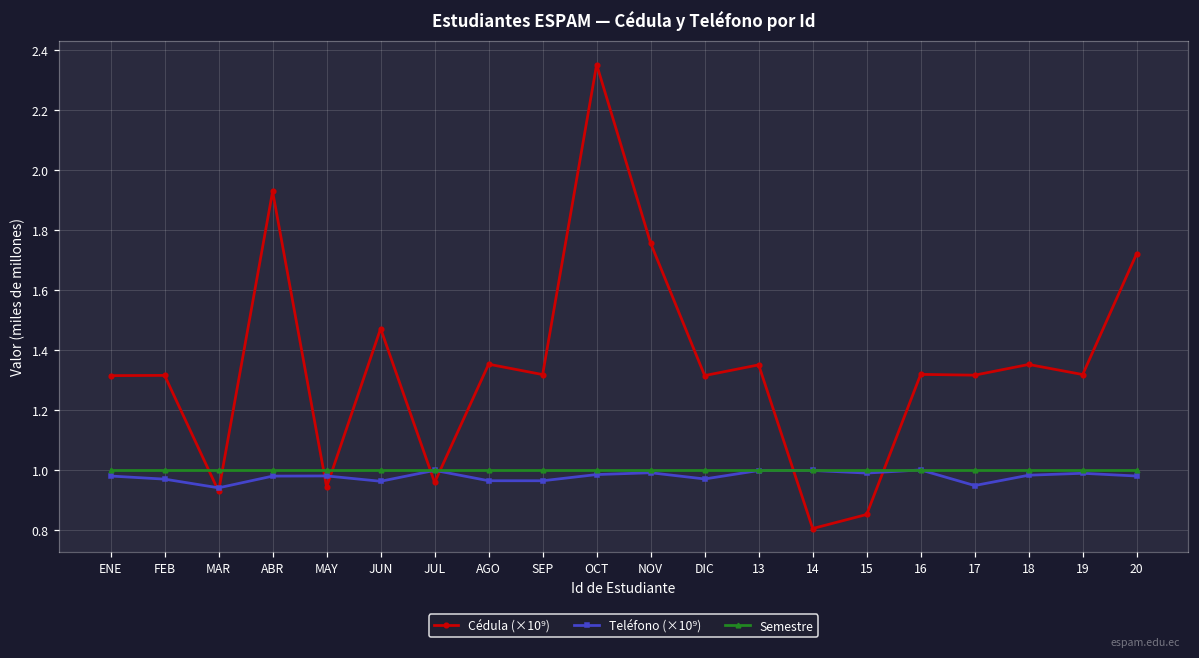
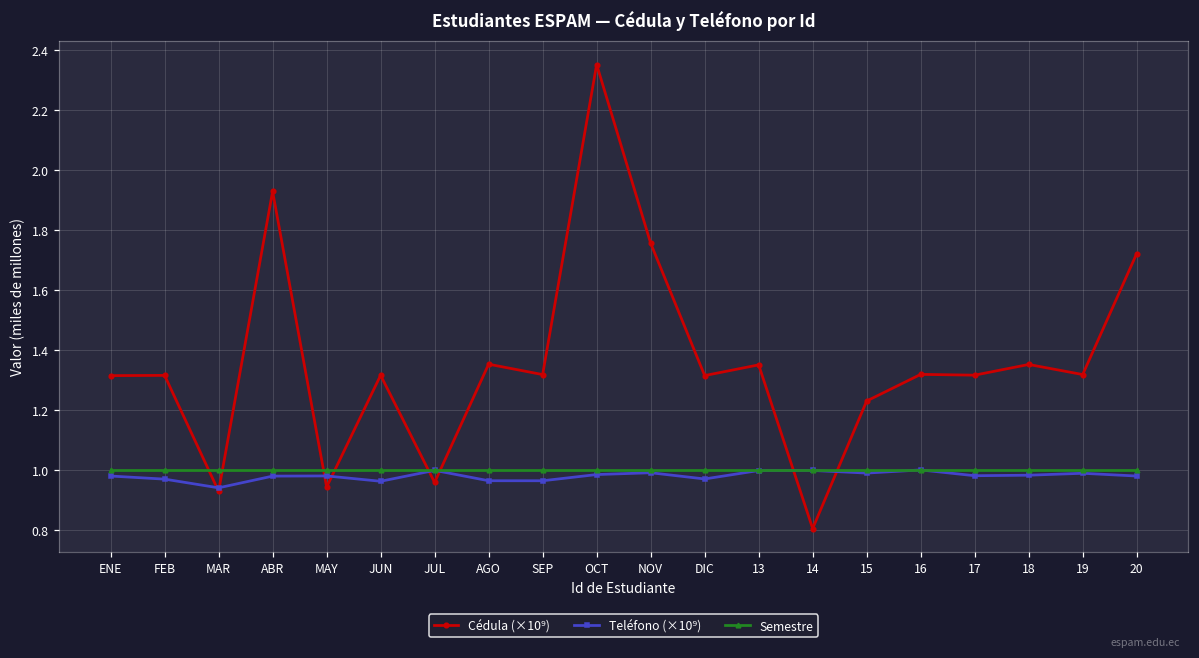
  {
    "Cédula (×10⁹)": {
      "ENE": 1.31,
      "FEB": 1.31,
      "MAR": 0.93,
      "ABR": 1.93,
      "MAY": 0.94,
-     "JUN": 1.47,
+     "JUN": 1.31,
      "JUL": 0.96,
      "AGO": 1.35,
      "SEP": 1.32,
      "OCT": 2.35,
      "NOV": 1.76,
      "DIC": 1.31,
      "13": 1.35,
      "14": 0.80,
-     "15": 0.85,
+     "15": 1.23,
      "16": 1.32,
      "17": 1.32,
      "18": 1.35,
      "19": 1.32,
      "20": 1.72
    },
    "Teléfono (×10⁹)": {
      "ENE": 0.98,
      "FEB": 0.97,
      "MAR": 0.94,
      "ABR": 0.98,
      "MAY": 0.98,
      "JUN": 0.96,
      "AGO": 0.96,
      "SEP": 0.96,
      "OCT": 0.98,
      "NOV": 0.99,
      "DIC": 0.97,
      "15": 0.99,
-     "17": 0.95,
+     "17": 0.98,
      "18": 0.98,
      "19": 0.99,
      "20": 0.98
    },
    "Semestre": {
      "ENE": 1.00,
      "FEB": 1.00,
      "MAR": 1.00,
      "ABR": 1.00,
      "MAY": 1.00,
      "JUN": 1.00,
      "AGO": 1.00,
      "SEP": 1.00,
      "OCT": 1.00,
      "NOV": 1.00,
      "DIC": 1.00,
      "15": 1.00,
      "17": 1.00,
      "18": 1.00,
      "19": 1.00,
      "20": 1.00
    }
  }
